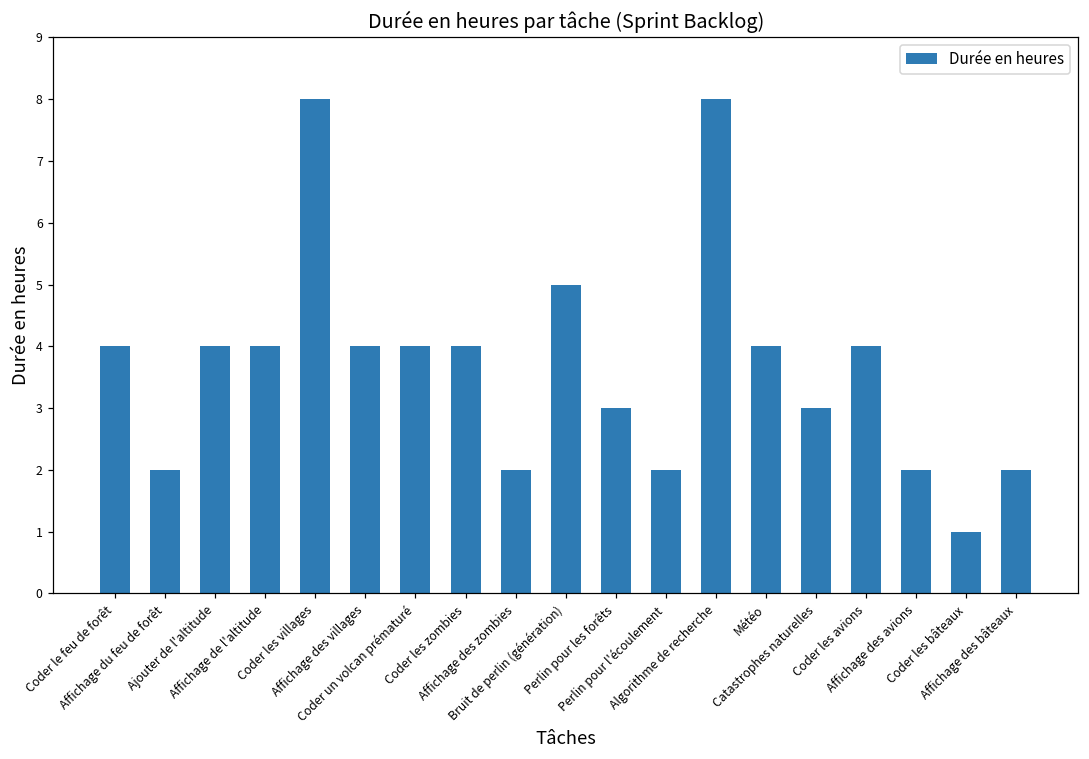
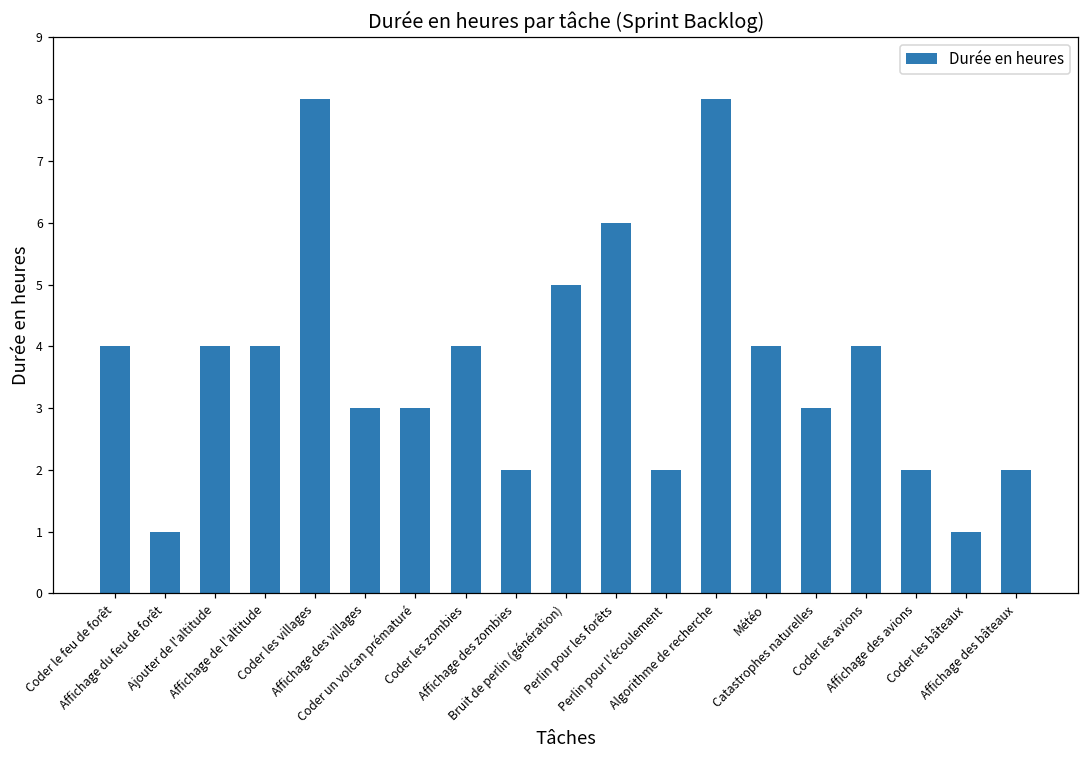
  {
    "Coder le feu de forêt": 4,
-   "Affichage du feu de forêt": 2,
+   "Affichage du feu de forêt": 1,
    "Ajouter de l'altitude": 4,
    "Affichage de l'altitude": 4,
    "Coder les villages": 8,
-   "Affichage des villages": 4,
-   "Coder un volcan prématuré": 4,
+   "Affichage des villages": 3,
+   "Coder un volcan prématuré": 3,
    "Coder les zombies": 4,
    "Affichage des zombies": 2,
    "Bruit de perlin (génération)": 5,
-   "Perlin pour les forêts": 3,
+   "Perlin pour les forêts": 6,
    "Perlin pour l'écoulement": 2,
    "Algorithme de recherche": 8,
    "Météo": 4,
    "Catastrophes naturelles": 3,
    "Coder les avions": 4,
    "Affichage des avions": 2,
    "Coder les bâteaux": 1,
    "Affichage des bâteaux": 2
  }
